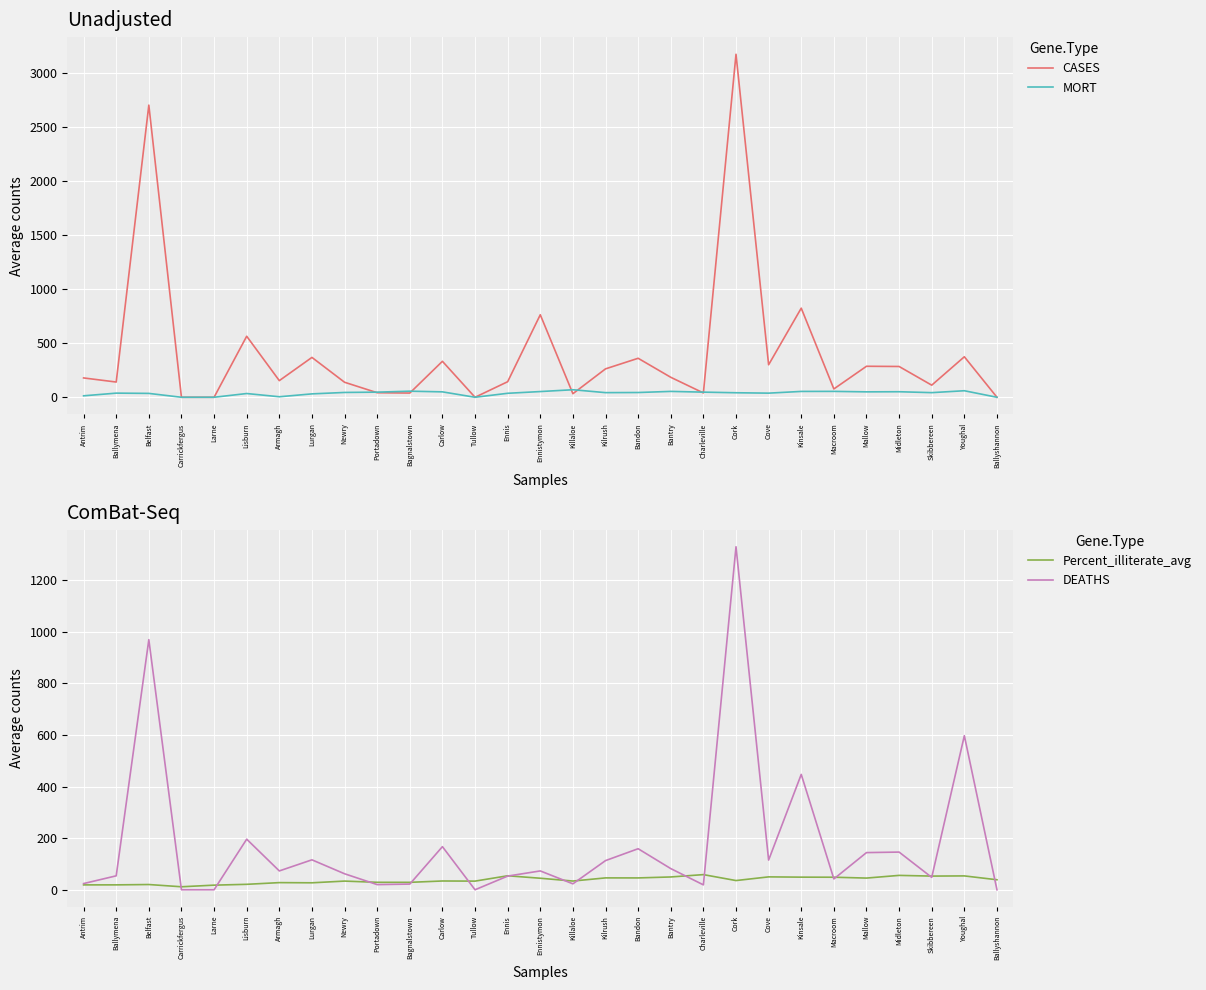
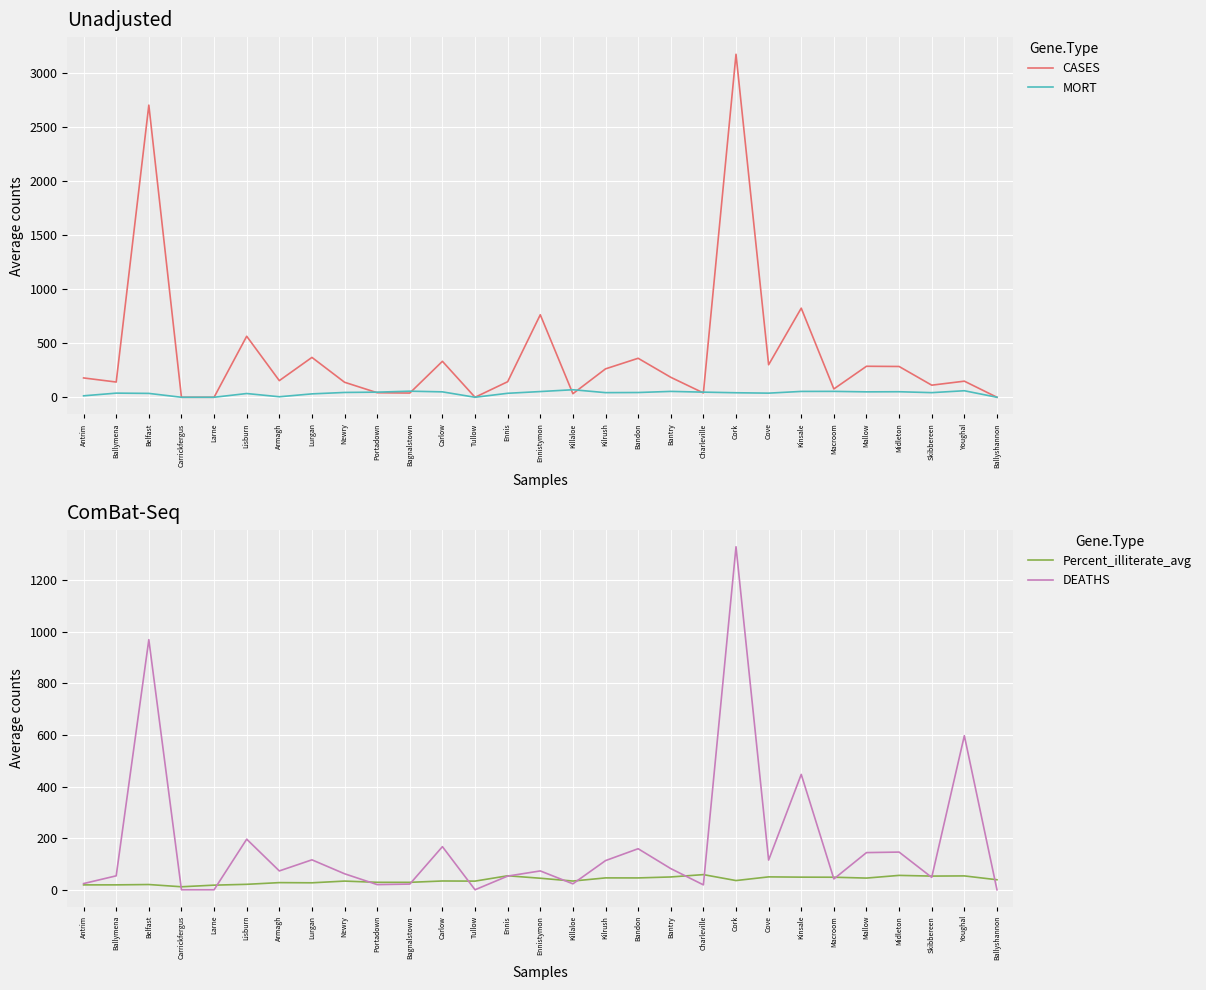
  {
    "Unadjusted": {
      "CASES": {
        "Antrim": 180,
        "Ballymena": 140,
        "Belfast": 2710,
        "Lisburn": 570,
        "Armagh": 150,
        "Lurgan": 370,
        "Newry": 140,
        "Carlow": 330,
        "Ennis": 140,
        "Ennistymon": 760,
        "Killaloe": 30,
        "Kilrush": 260,
        "Bandon": 360,
        "Bantry": 190,
        "Cork": 3180,
        "Cove": 300,
        "Kinsale": 830,
        "Mallow": 290,
        "Midleton": 290,
        "Skibbereen": 110,
-       "Youghal": 380
+       "Youghal": 150
      },
      "MORT": {
        "Antrim": 10,
        "Ballymena": 40,
        "Belfast": 40,
        "Lisburn": 30,
        "Armagh": 0,
        "Lurgan": 30,
        "Newry": 40,
        "Carlow": 50,
        "Ennis": 40,
        "Ennistymon": 50,
        "Killaloe": 70,
        "Kilrush": 40,
        "Bandon": 40,
        "Bantry": 50,
        "Cork": 40,
        "Cove": 40,
        "Kinsale": 50,
        "Mallow": 50,
        "Midleton": 50,
        "Skibbereen": 40,
        "Youghal": 60
      }
    },
    "ComBat-Seq": {
      "Percent_illiterate_avg": {
        "Ballymena": 20,
        "Belfast": 20,
        "Carrickfergus": 10,
        "Larne": 20,
        "Lisburn": 20,
        "Armagh": 30,
        "Lurgan": 30,
        "Newry": 30,
        "Carlow": 30,
        "Tullow": 30,
        "Ennistymon": 40,
        "Killaloe": 30,
        "Kilrush": 50,
        "Bandon": 50,
        "Bantry": 50,
        "Charleville": 60,
        "Cork": 40,
        "Cove": 50,
        "Kinsale": 50,
        "Mallow": 50,
        "Midleton": 60,
        "Youghal": 50,
        "Ballyshannon": 40
      },
      "DEATHS": {
        "Ballymena": 50,
        "Belfast": 970,
        "Carrickfergus": 0,
        "Larne": 0,
        "Lisburn": 200,
        "Armagh": 70,
        "Lurgan": 120,
        "Newry": 60,
        "Carlow": 170,
        "Tullow": 0,
        "Ennistymon": 70,
        "Killaloe": 20,
        "Kilrush": 110,
        "Bandon": 160,
        "Bantry": 80,
        "Charleville": 20,
        "Cork": 1330,
        "Cove": 120,
        "Kinsale": 450,
        "Mallow": 140,
        "Midleton": 150,
        "Youghal": 600,
        "Ballyshannon": 0
      }
    }
  }
